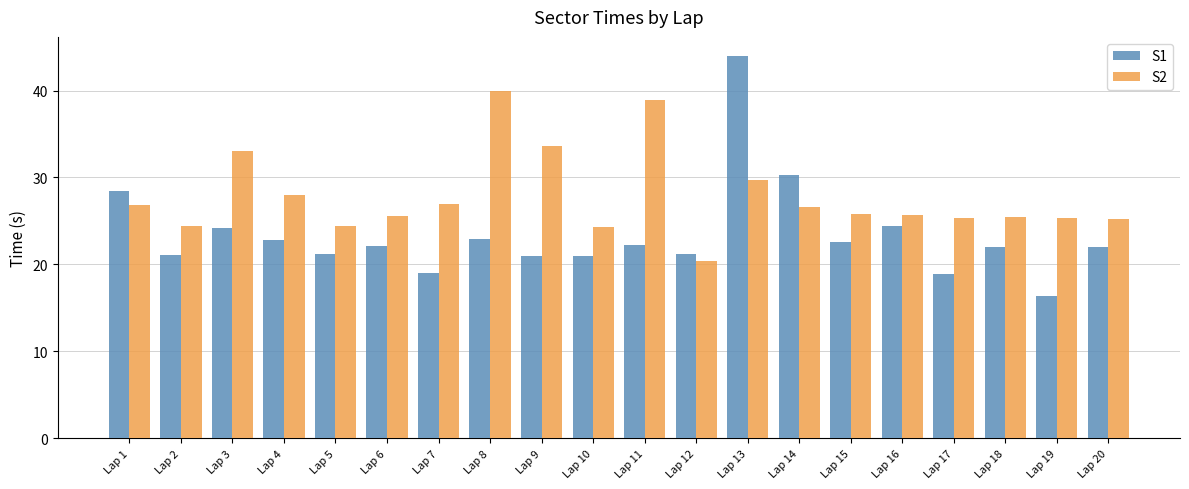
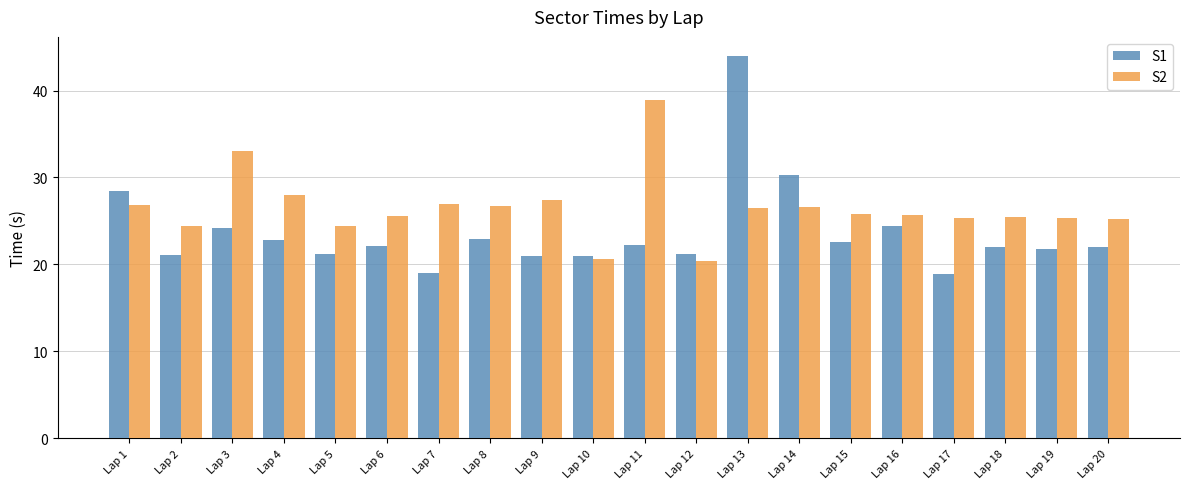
  {
    "S1": {
      "Lap 1": 28,
      "Lap 2": 21,
      "Lap 3": 24,
      "Lap 4": 23,
      "Lap 5": 21,
      "Lap 6": 22,
      "Lap 7": 19,
      "Lap 8": 23,
      "Lap 9": 21,
      "Lap 10": 21,
      "Lap 11": 22,
      "Lap 12": 21,
      "Lap 13": 44,
      "Lap 14": 30,
      "Lap 15": 23,
      "Lap 16": 24,
      "Lap 17": 19,
      "Lap 18": 22,
-     "Lap 19": 16,
+     "Lap 19": 22,
      "Lap 20": 22
    },
    "S2": {
      "Lap 1": 27,
      "Lap 2": 24,
      "Lap 3": 33,
      "Lap 4": 28,
      "Lap 5": 24,
      "Lap 6": 26,
      "Lap 7": 27,
-     "Lap 8": 40,
-     "Lap 9": 34,
-     "Lap 10": 24,
+     "Lap 8": 27,
+     "Lap 9": 27,
+     "Lap 10": 21,
      "Lap 11": 39,
      "Lap 12": 20,
-     "Lap 13": 30,
+     "Lap 13": 26,
      "Lap 14": 27,
      "Lap 15": 26,
      "Lap 16": 26,
      "Lap 17": 25,
      "Lap 18": 25,
      "Lap 19": 25,
      "Lap 20": 25
    }
  }
